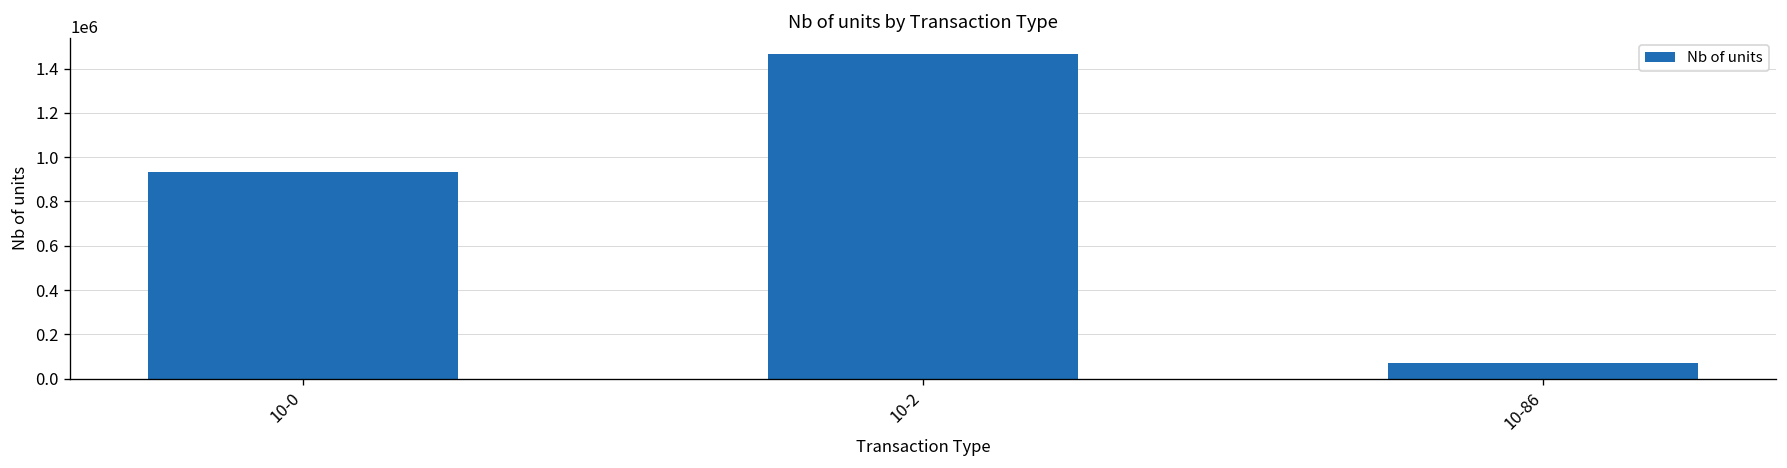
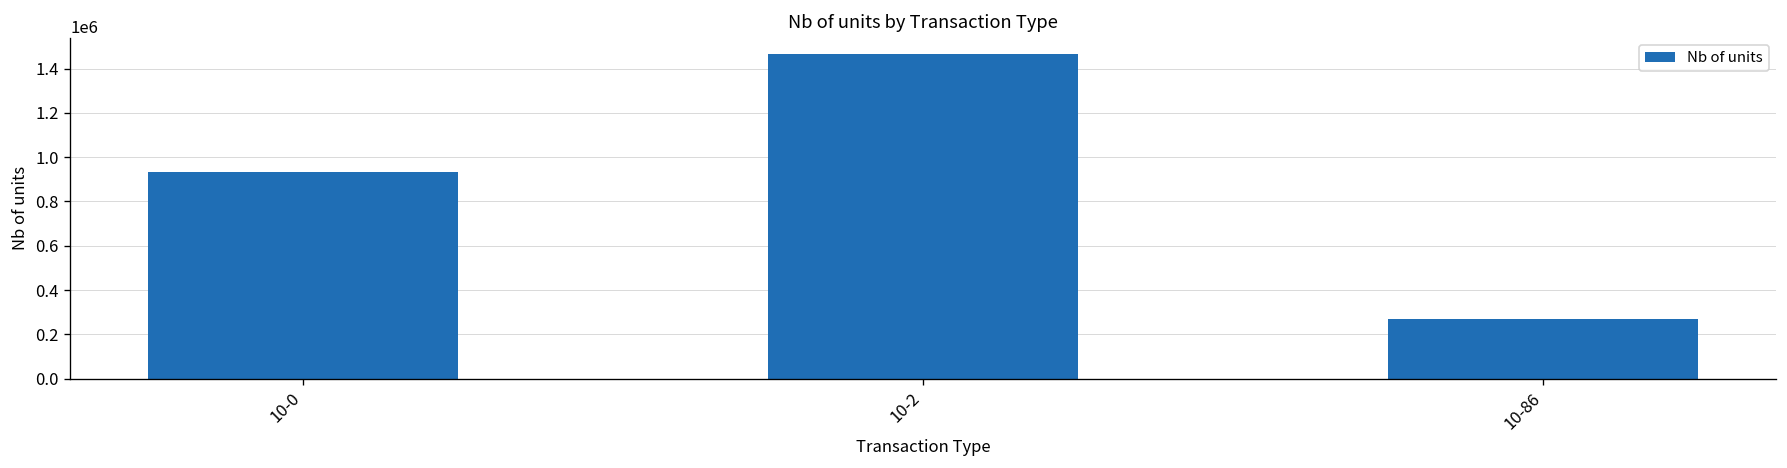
  {
    "10-0": 930000,
    "10-2": 1470000,
-   "10-86": 70000
+   "10-86": 270000
  }
